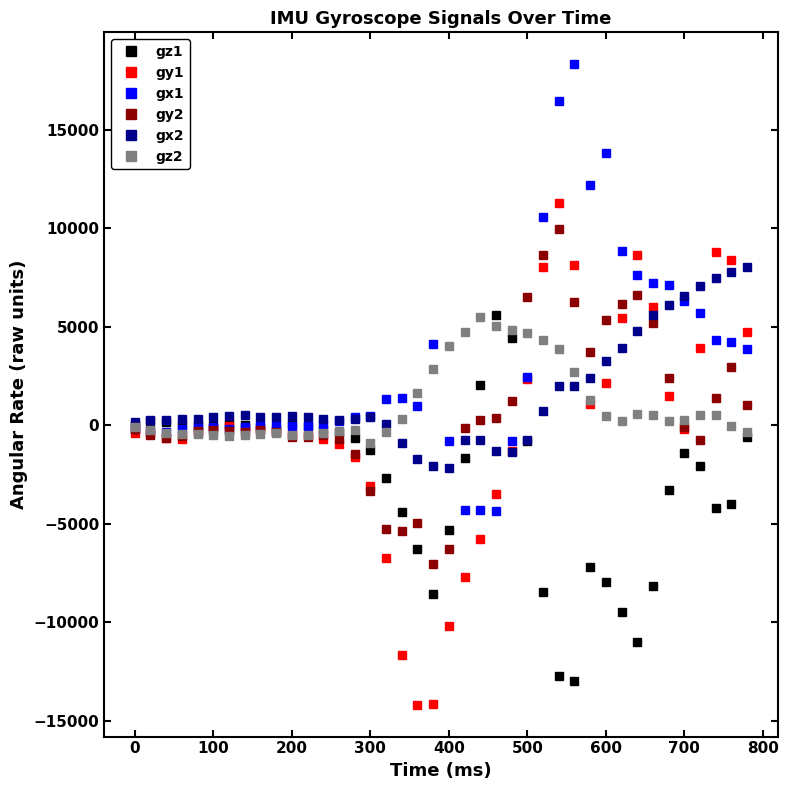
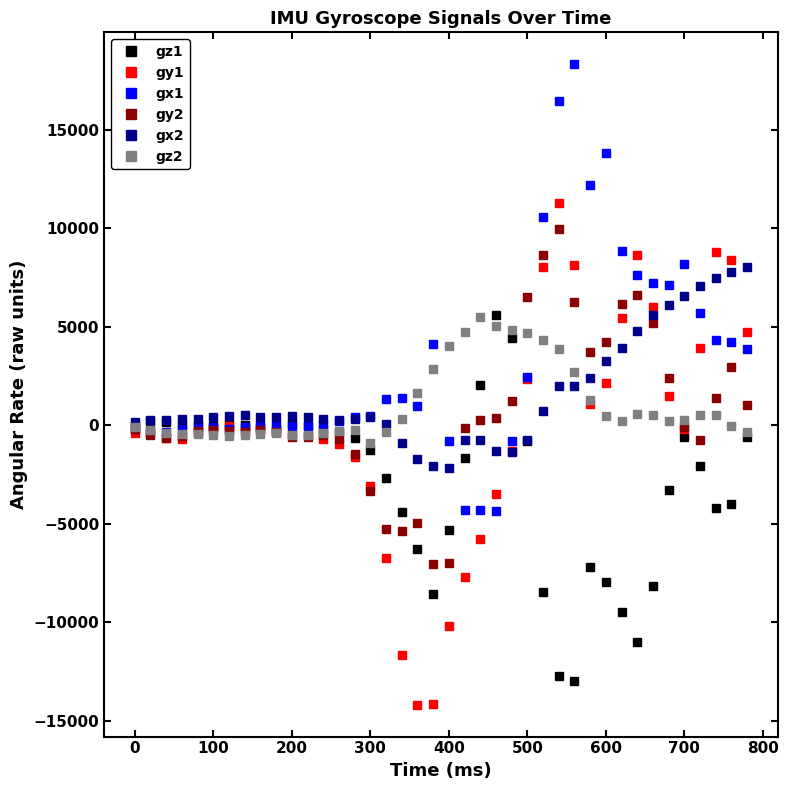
  {
    "gz1": {
      "300": -1300,
      "400": -5300,
      "600": -8000,
-     "700": -1400
+     "700": -600
    },
    "gy1": {
      "0": -400,
      "300": -3100,
      "400": -10200,
      "600": 2200
    },
    "gx1": {
      "400": -800,
      "600": 13800,
-     "700": 6300
+     "700": 8200
    },
    "gy2": {
      "300": -3300,
-     "400": -6300,
+     "400": -7000,
      "500": 6500,
-     "600": 5300
+     "600": 4200
    },
    "gx2": {
      "0": 200,
      "100": 400,
      "200": 500,
      "400": -2100,
      "600": 3300,
      "700": 6600
    },
    "gz2": {
      "100": -500,
      "300": -900,
      "400": 4000,
      "500": 4700,
      "600": 500,
      "700": 300
    }
  }
